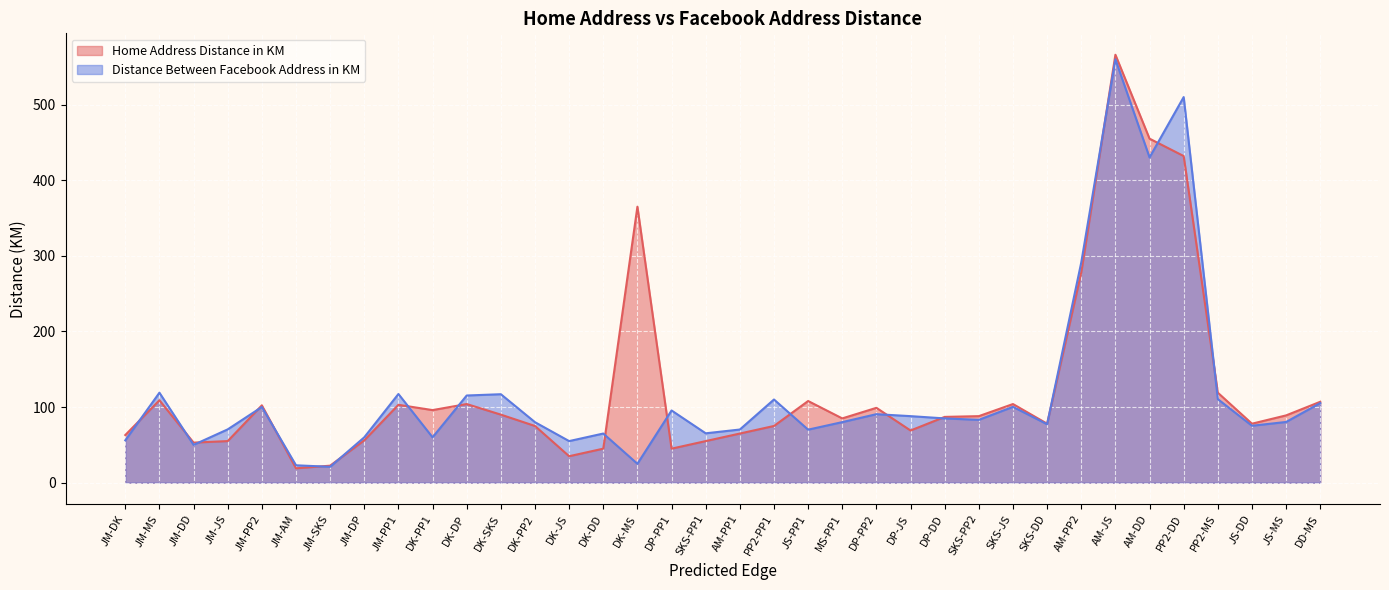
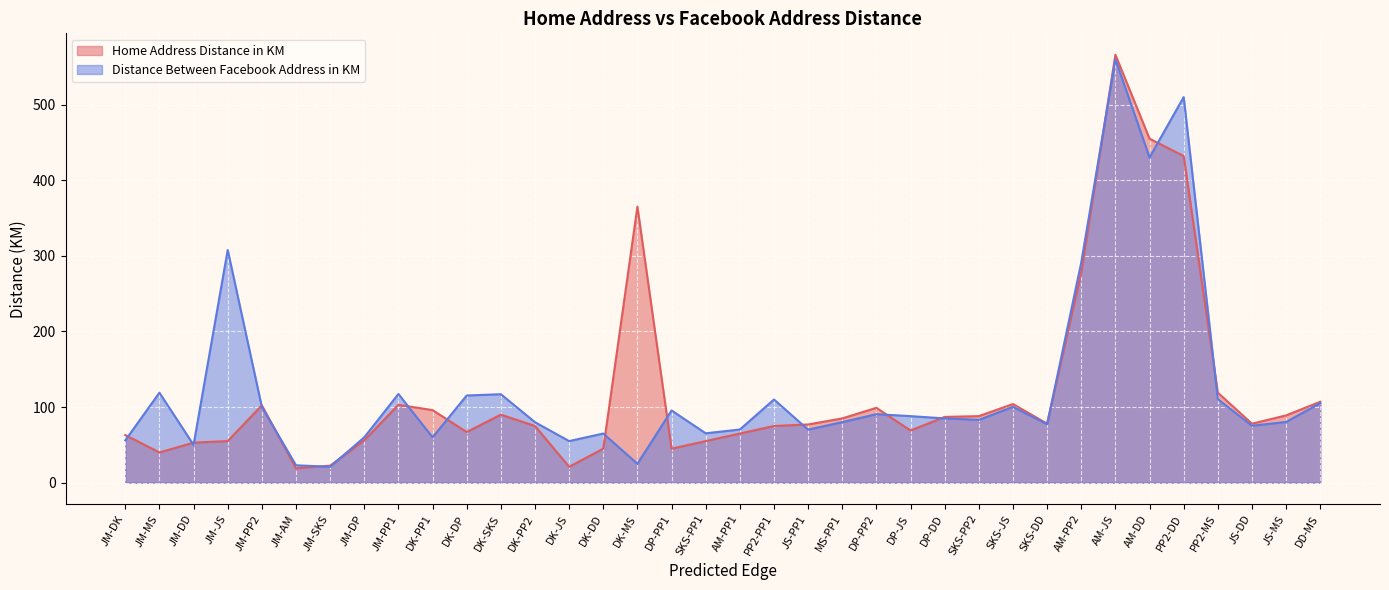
  {
    "Home Address Distance in KM": {
      "JM-DK": 60,
-     "JM-MS": 110,
+     "JM-MS": 40,
      "JM-JS": 60,
      "JM-AM": 20,
      "JM-DP": 60,
      "JM-PP1": 100,
      "DK-PP1": 100,
-     "DK-DP": 100,
+     "DK-DP": 70,
      "DK-SKS": 90,
      "DK-PP2": 80,
-     "DK-JS": 40,
+     "DK-JS": 20,
      "DK-DD": 50,
      "DK-MS": 370,
      "DP-PP1": 50,
      "SKS-PP1": 60,
      "AM-PP1": 70,
      "PP2-PP1": 80,
-     "JS-PP1": 110,
+     "JS-PP1": 80,
      "MS-PP1": 90,
      "DP-PP2": 100,
      "DP-JS": 70,
      "SKS-PP2": 90,
      "SKS-JS": 100,
      "AM-PP2": 280,
      "AM-JS": 570,
      "AM-DD": 460,
      "PP2-DD": 430,
      "PP2-MS": 120,
      "JS-MS": 90
    },
    "Distance Between Facebook Address in KM": {
      "JM-DK": 60,
      "JM-MS": 120,
-     "JM-JS": 70,
+     "JM-JS": 310,
      "JM-AM": 20,
      "JM-DP": 60,
      "JM-PP1": 120,
      "DK-PP1": 60,
      "DK-DP": 120,
      "DK-SKS": 120,
      "DK-PP2": 80,
      "DK-JS": 60,
      "DK-DD": 70,
      "DK-MS": 30,
      "DP-PP1": 100,
      "SKS-PP1": 70,
      "AM-PP1": 70,
      "PP2-PP1": 110,
      "JS-PP1": 70,
      "MS-PP1": 80,
      "DP-PP2": 90,
      "DP-JS": 90,
      "SKS-PP2": 80,
      "SKS-JS": 100,
      "AM-PP2": 290,
      "AM-JS": 560,
      "AM-DD": 430,
      "PP2-DD": 510,
      "PP2-MS": 110,
      "JS-MS": 80
    }
  }
